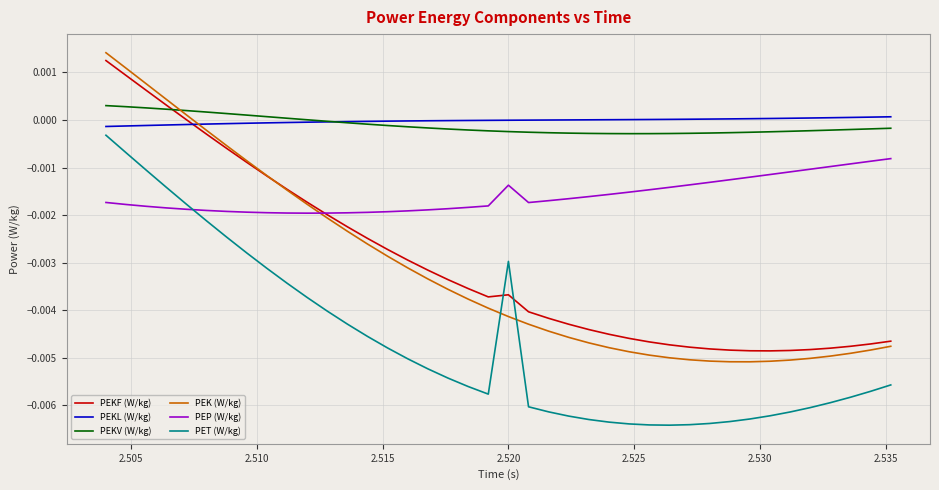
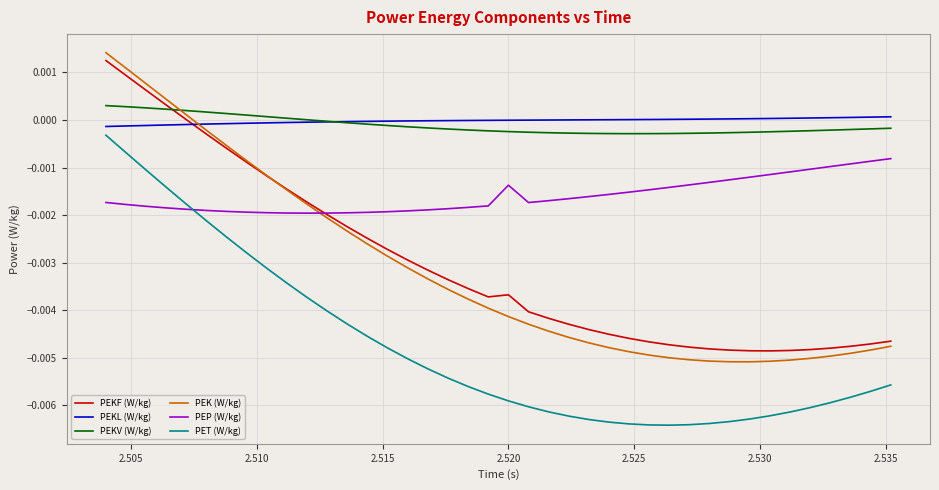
  {
    "PEKF (W/kg)": {
      "2.520": -0.0037
    },
    "PEKL (W/kg)": {
      "2.520": 0.0000
    },
    "PEKV (W/kg)": {
      "2.520": -0.0002
    },
    "PEK (W/kg)": {
      "2.520": -0.0041
    },
    "PEP (W/kg)": {
      "2.520": -0.0014
    },
    "PET (W/kg)": {
-     "2.520": -0.0030
+     "2.520": -0.0059
    }
  }
